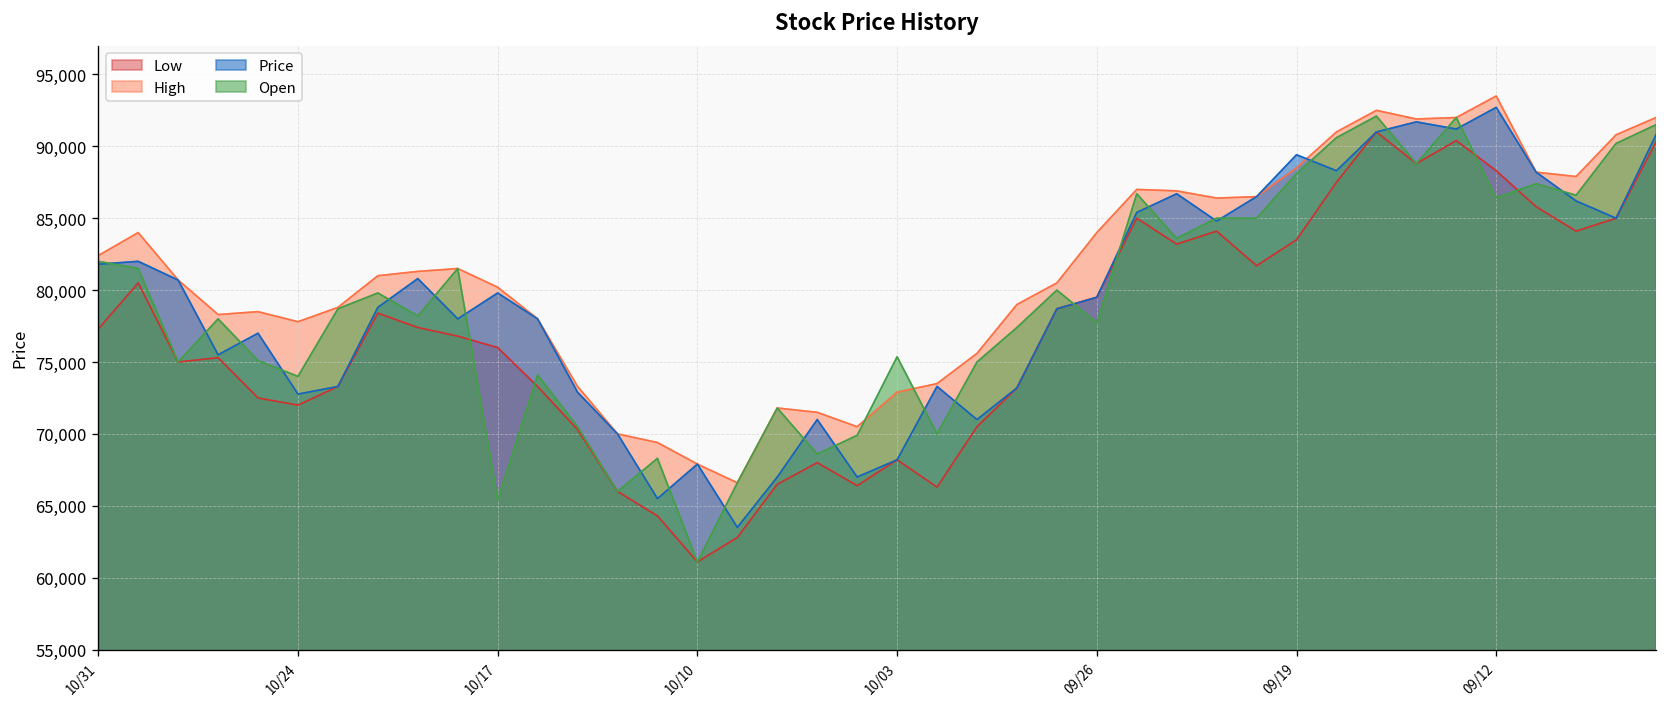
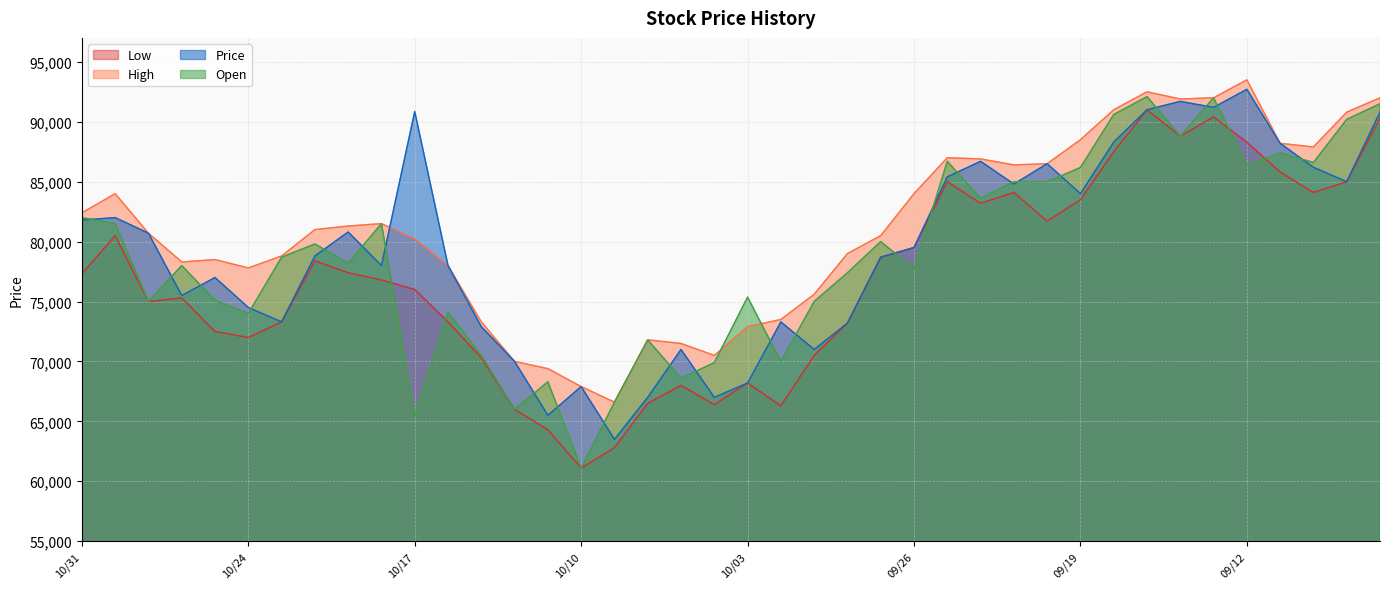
  {
    "Price": {
-     "10/24": "72,800",
-     "10/17": "79,800",
-     "09/19": "89,400",
+     "10/24": "74,500",
+     "10/17": "90,900",
+     "09/19": "84,000",
      "09/12": "92,700"
    },
    "Open": {
      "10/24": "74,000",
      "10/17": "65,400",
      "10/03": "75,400",
      "09/26": "77,700",
-     "09/19": "88,100",
+     "09/19": "86,200",
      "09/12": "86,400"
    }
  }
